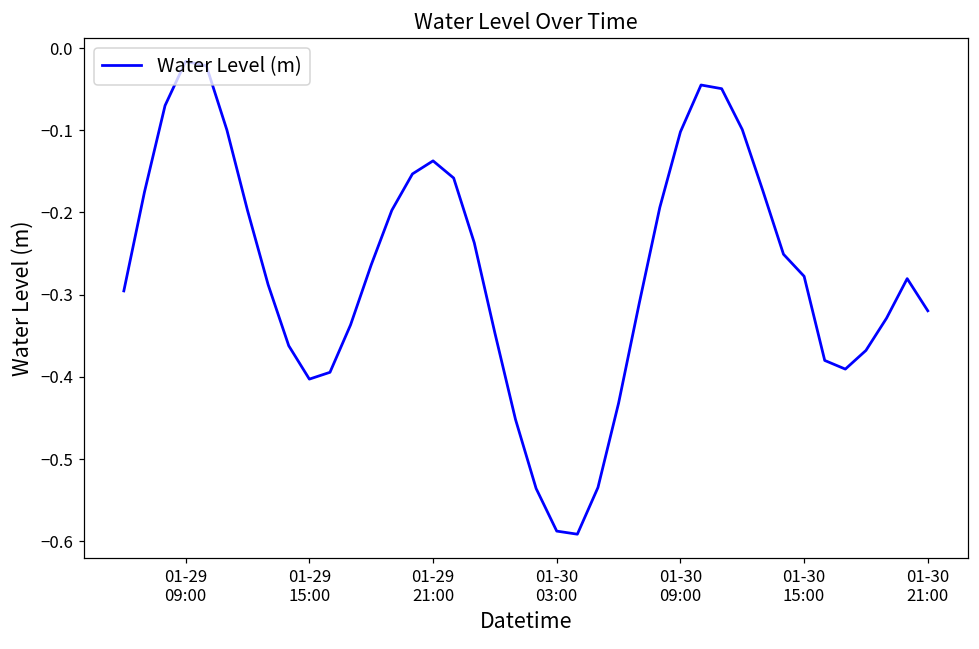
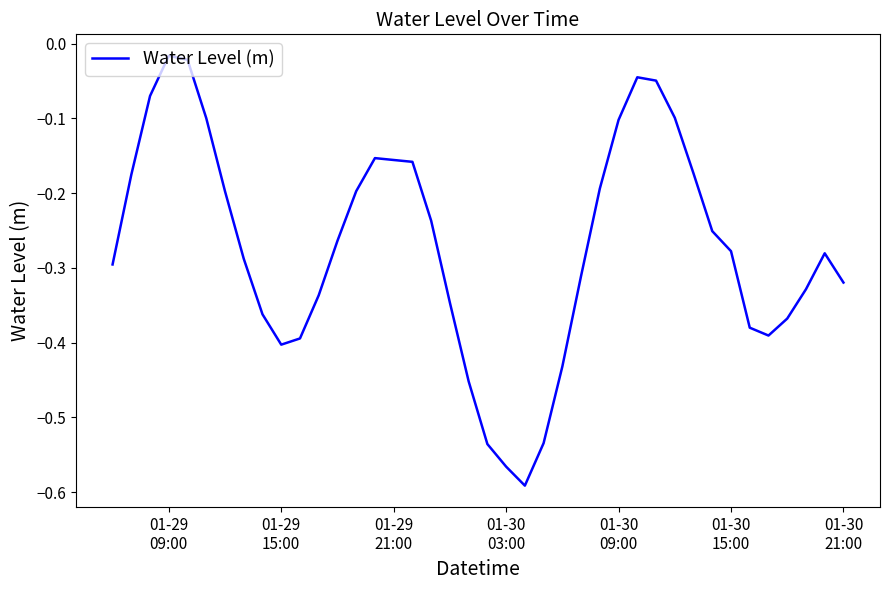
  {
    "01-29 15:00": -0.40,
-   "01-29 21:00": -0.14,
-   "01-30 03:00": -0.59,
+   "01-29 21:00": -0.16,
+   "01-30 03:00": -0.57,
    "01-30 09:00": -0.10,
    "01-30 15:00": -0.28,
    "01-30 21:00": -0.32
  }
